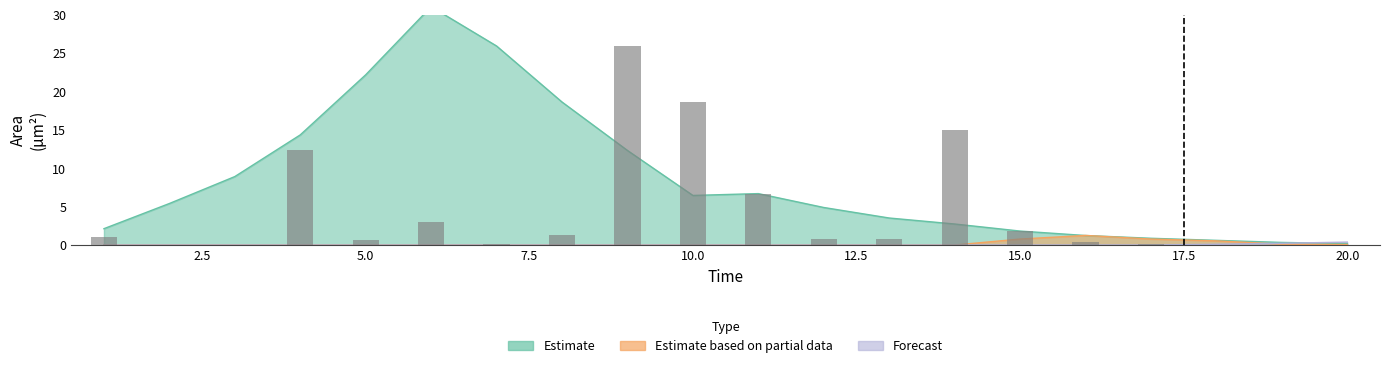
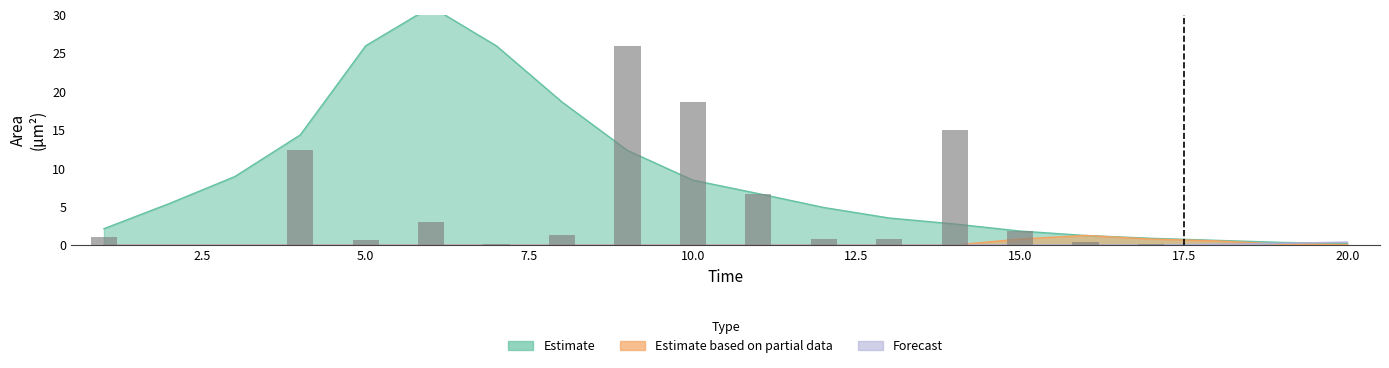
  {
    "Estimate": {
-     "5.0": 22,
-     "10.0": 6,
+     "5.0": 26,
+     "10.0": 8,
      "15.0": 2
    },
    "Estimate based on partial data": {
      "15.0": 1
    },
    "Forecast": {
      "15.0": 0
    }
  }
